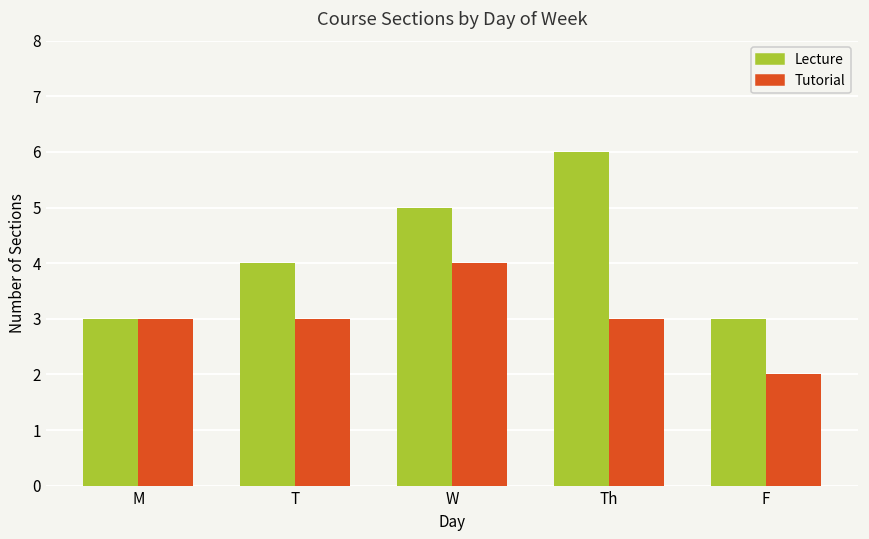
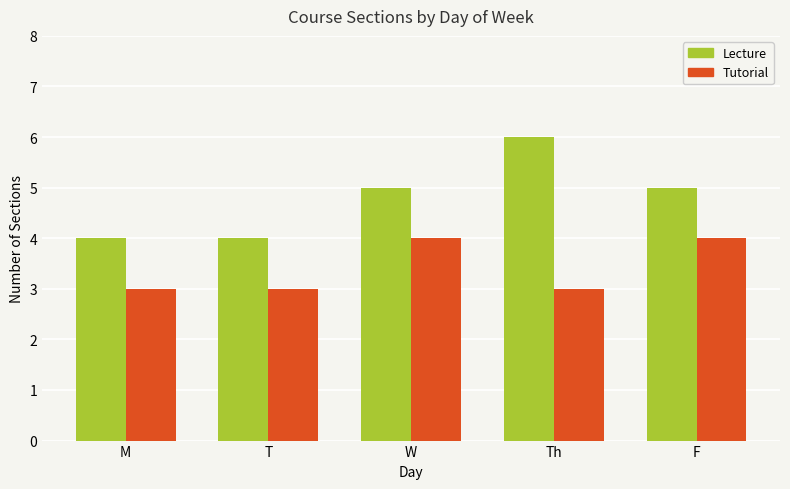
  {
    "Lecture": {
-     "M": 3,
+     "M": 4,
      "T": 4,
      "W": 5,
      "Th": 6,
-     "F": 3
+     "F": 5
    },
    "Tutorial": {
      "M": 3,
      "T": 3,
      "W": 4,
      "Th": 3,
-     "F": 2
+     "F": 4
    }
  }
